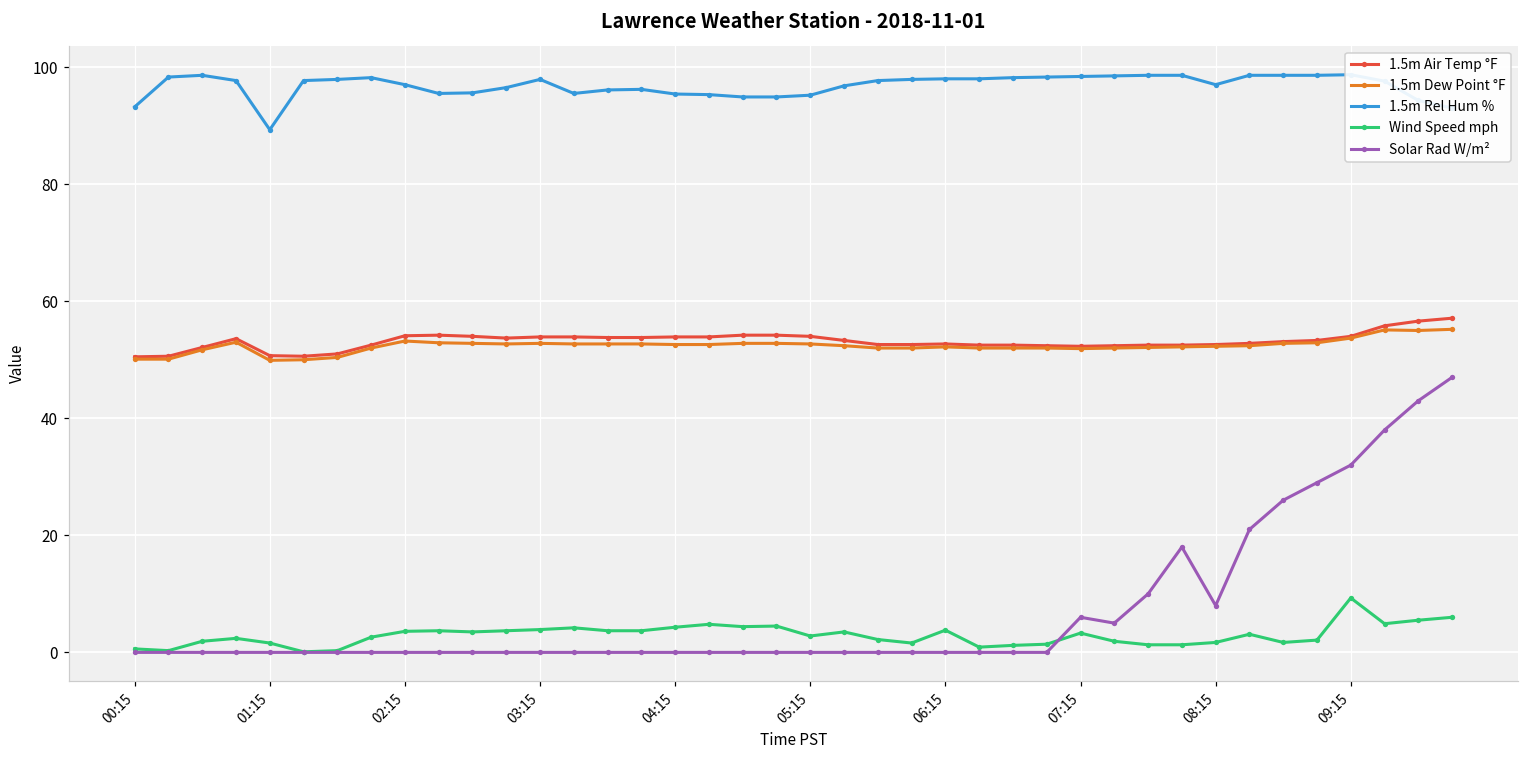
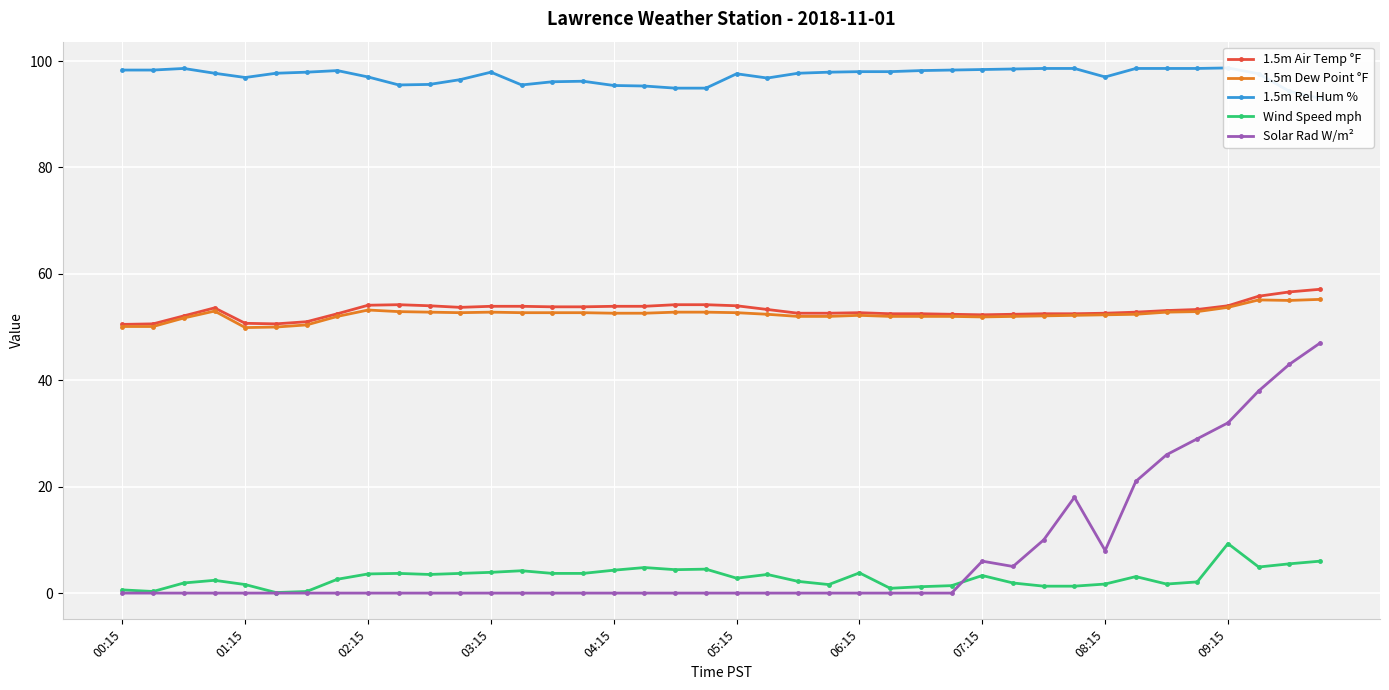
  {
    "1.5m Rel Hum %": {
-     "00:15": 93,
-     "01:15": 89,
+     "00:15": 98,
+     "01:15": 97,
      "02:15": 97,
      "03:15": 98,
      "04:15": 95,
-     "05:15": 95,
+     "05:15": 98,
      "06:15": 98,
      "07:15": 98,
      "08:15": 97
    },
    "Wind Speed mph": {
      "00:15": 1,
      "01:15": 2,
      "02:15": 4,
      "03:15": 4,
      "04:15": 4,
      "05:15": 3,
      "06:15": 4,
      "07:15": 3,
      "08:15": 2,
      "09:15": 9
    },
    "Solar Rad W/m²": {
      "00:15": 0,
      "01:15": 0,
      "02:15": 0,
      "03:15": 0,
      "04:15": 0,
      "05:15": 0,
      "06:15": 0,
      "07:15": 6,
      "08:15": 8,
      "09:15": 32
    }
  }
